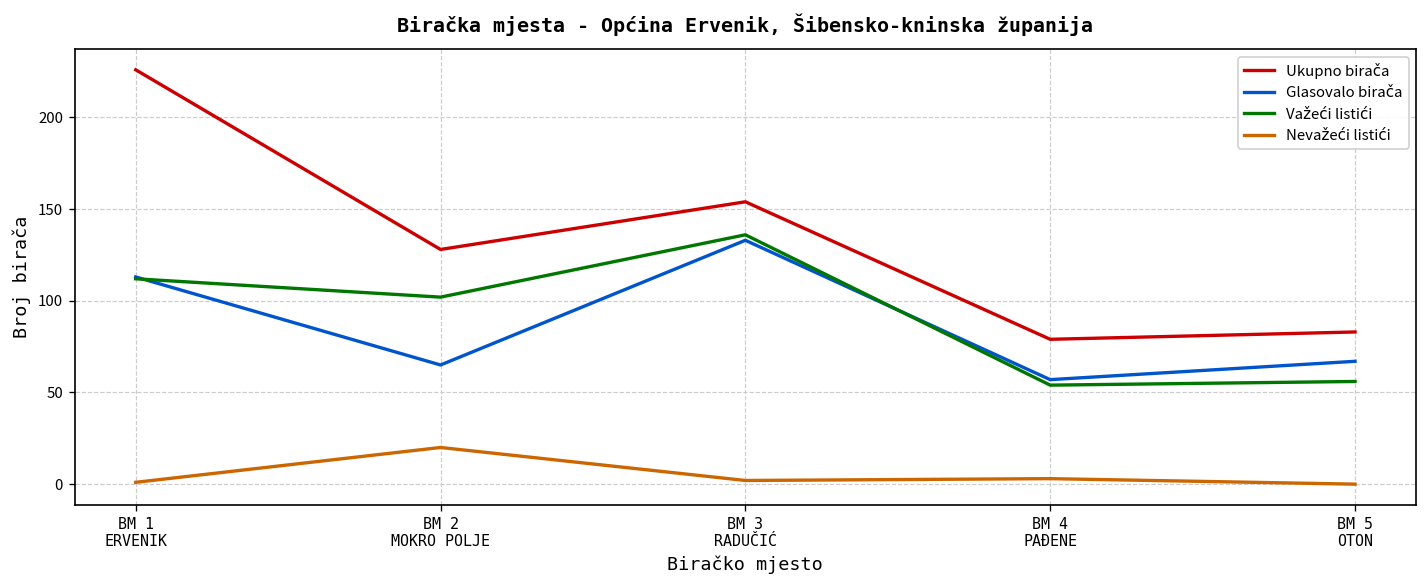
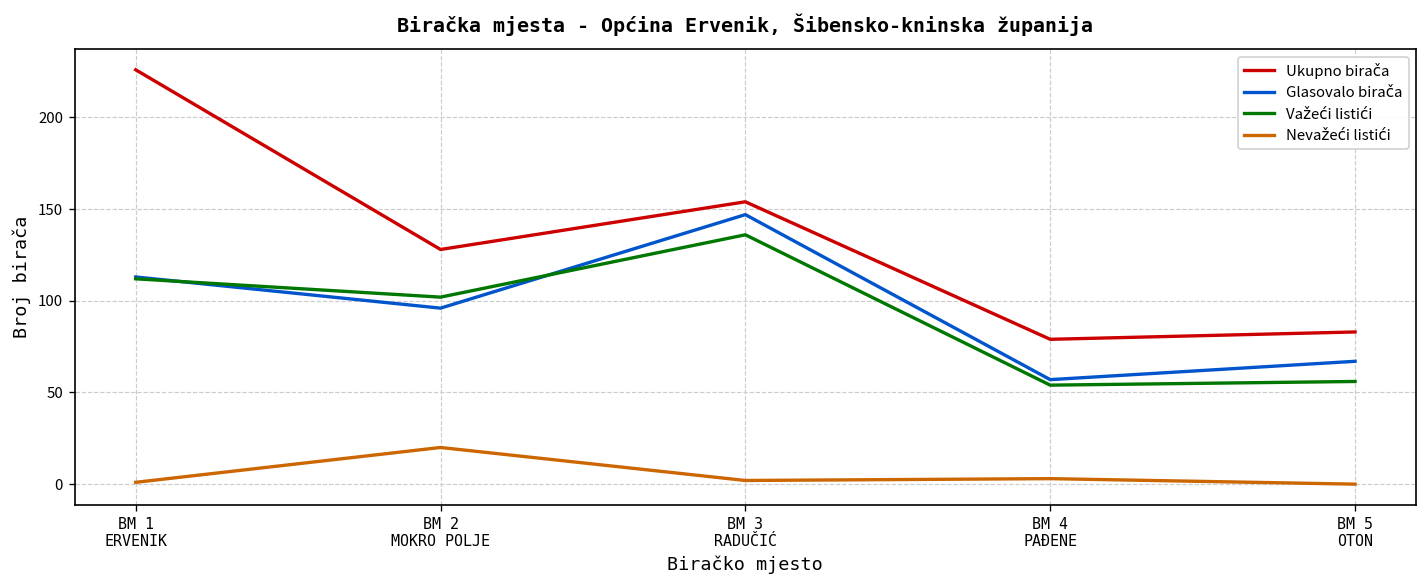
  {
    "Ukupno birača": {
      "BM 1 ERVENIK": 226,
      "BM 2 MOKRO POLJE": 128,
      "BM 3 RADUČIĆ": 154,
      "BM 4 PAĐENE": 79,
      "BM 5 OTON": 83
    },
    "Glasovalo birača": {
-     "BM 2 MOKRO POLJE": 65,
-     "BM 3 RADUČIĆ": 133,
+     "BM 2 MOKRO POLJE": 96,
+     "BM 3 RADUČIĆ": 147,
      "BM 4 PAĐENE": 57,
      "BM 5 OTON": 67
    },
    "Važeći listići": {
      "BM 2 MOKRO POLJE": 102,
      "BM 3 RADUČIĆ": 136,
      "BM 4 PAĐENE": 54,
      "BM 5 OTON": 56
    },
    "Nevažeći listići": {
      "BM 1 ERVENIK": 1,
      "BM 2 MOKRO POLJE": 20,
      "BM 3 RADUČIĆ": 2,
      "BM 4 PAĐENE": 3,
      "BM 5 OTON": 0
    }
  }
